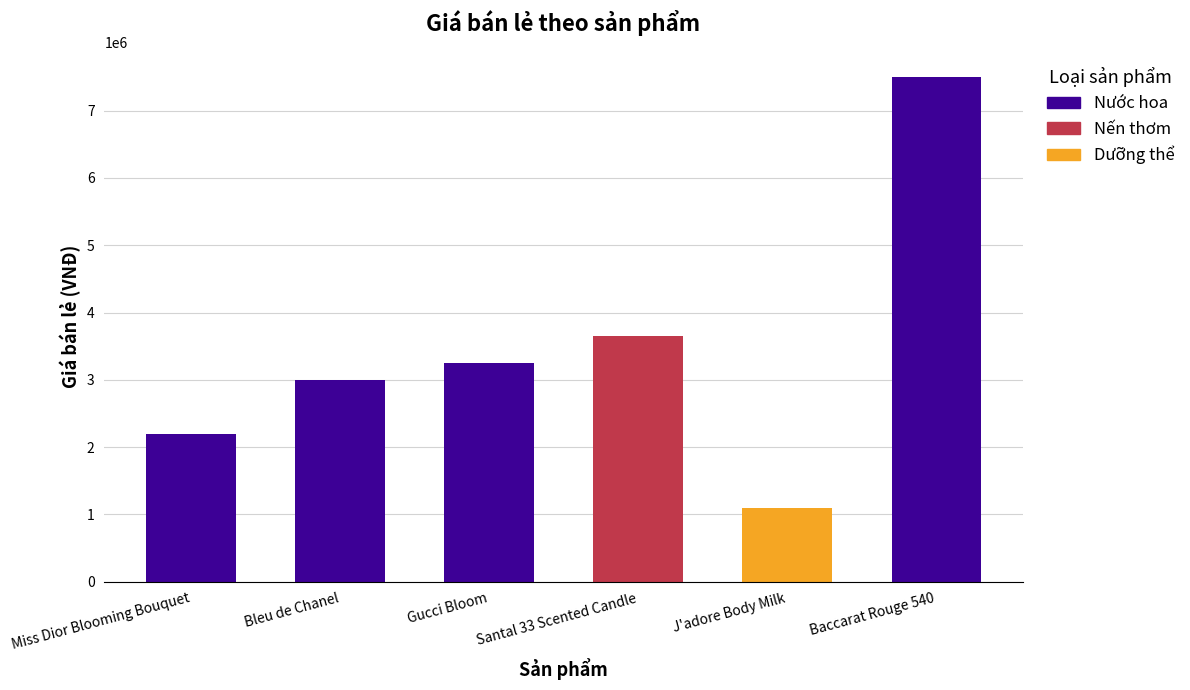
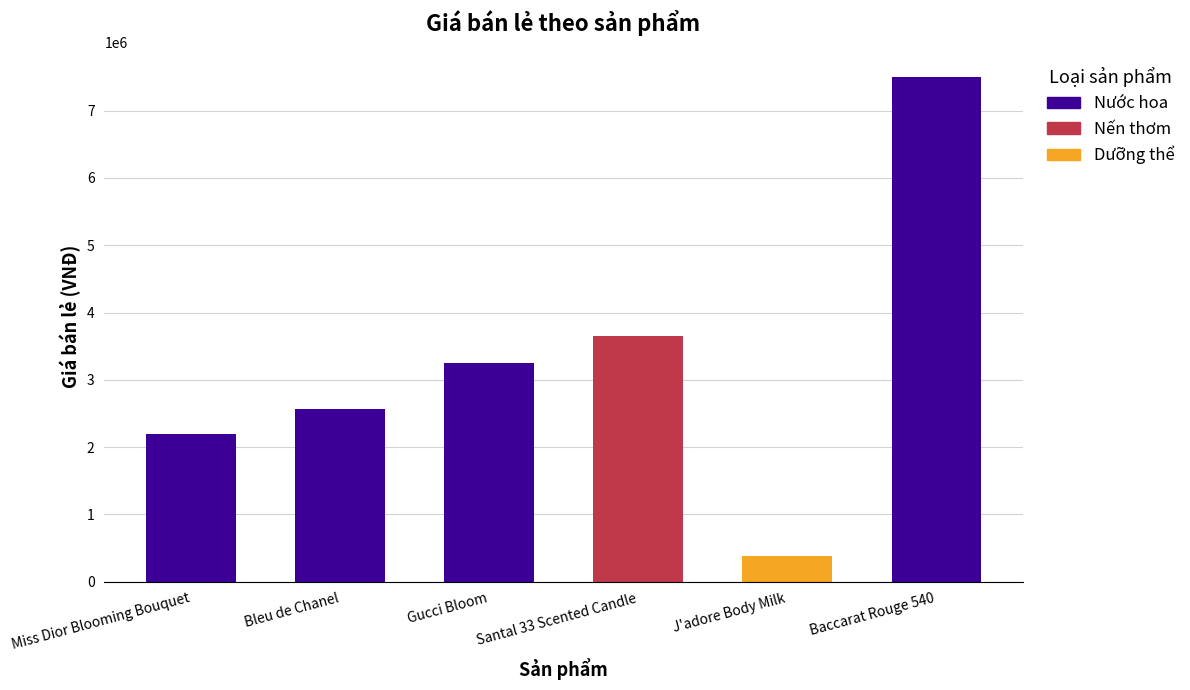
  {
    "Miss Dior Blooming Bouquet": 2200000,
-   "Bleu de Chanel": 3000000,
+   "Bleu de Chanel": 2600000,
    "Gucci Bloom": 3200000,
    "Santal 33 Scented Candle": 3700000,
-   "J'adore Body Milk": 1100000,
+   "J'adore Body Milk": 400000,
    "Baccarat Rouge 540": 7500000
  }
